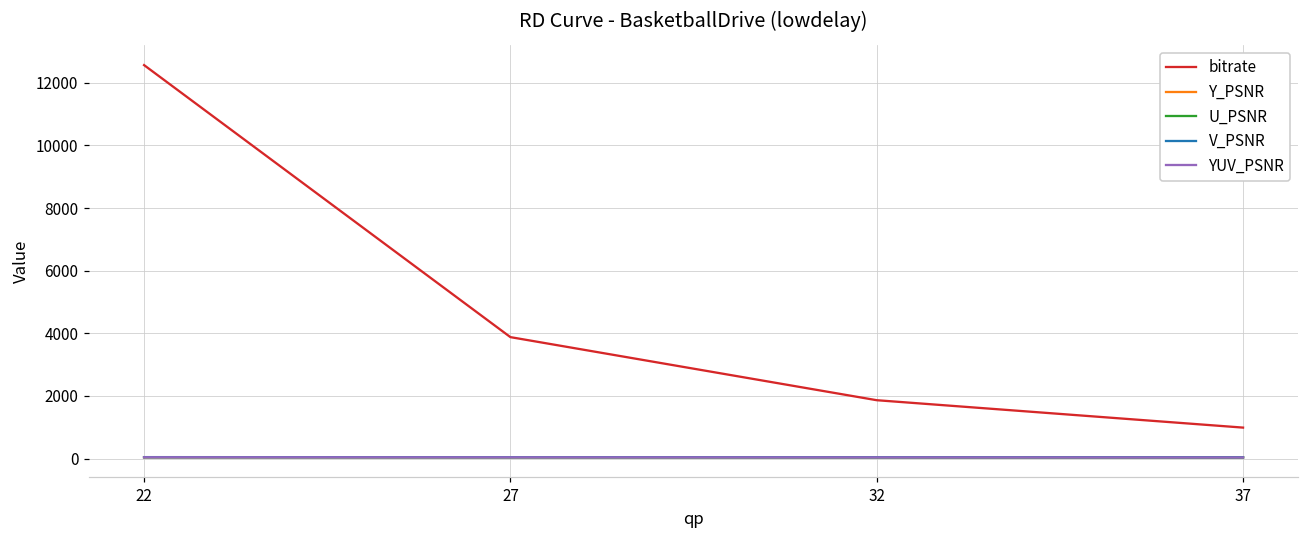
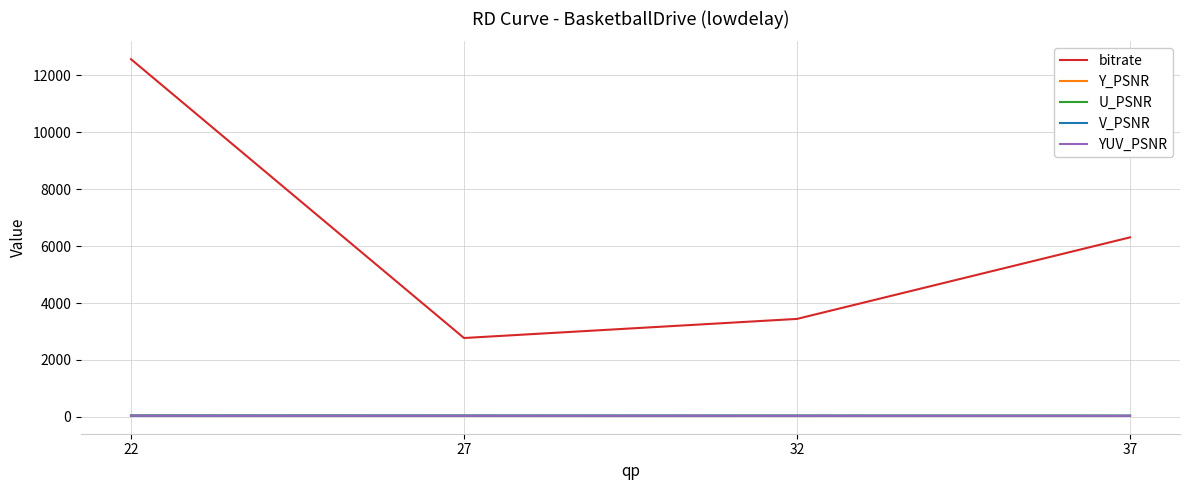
  {
    "bitrate": {
      "22": 12600,
-     "27": 3900,
-     "32": 1900,
-     "37": 1000
+     "27": 2800,
+     "32": 3400,
+     "37": 6300
    },
    "YUV_PSNR": {
      "22": 0,
      "27": 0,
      "32": 0,
      "37": 0
    }
  }
